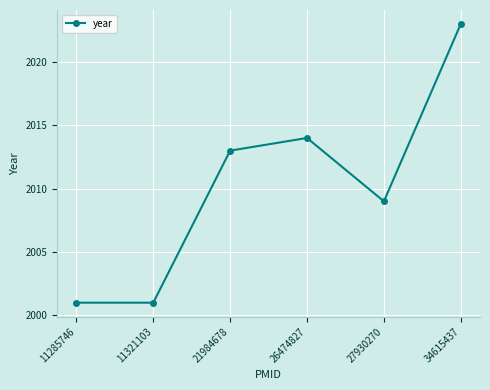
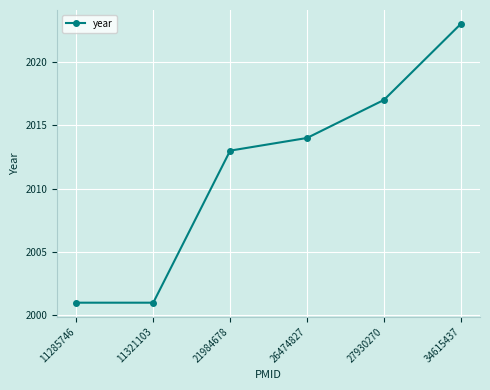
  {
    "11285746": 2001,
    "11321103": 2001,
    "21984678": 2013,
    "26474827": 2014,
-   "27930270": 2009,
+   "27930270": 2017,
    "34615437": 2023
  }
